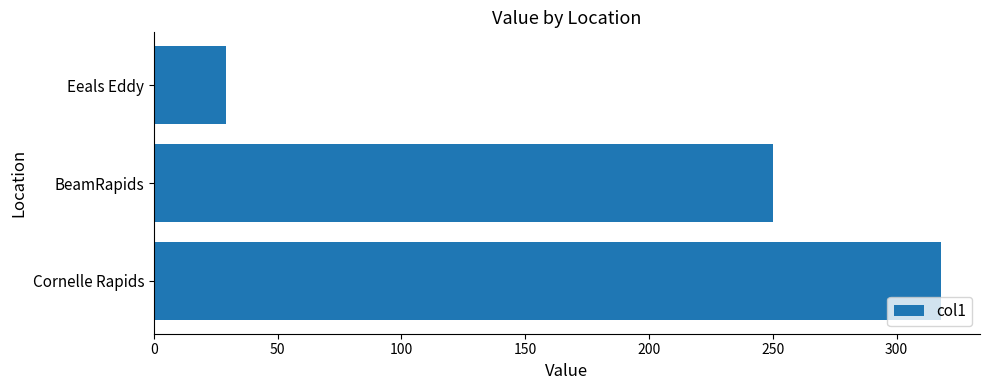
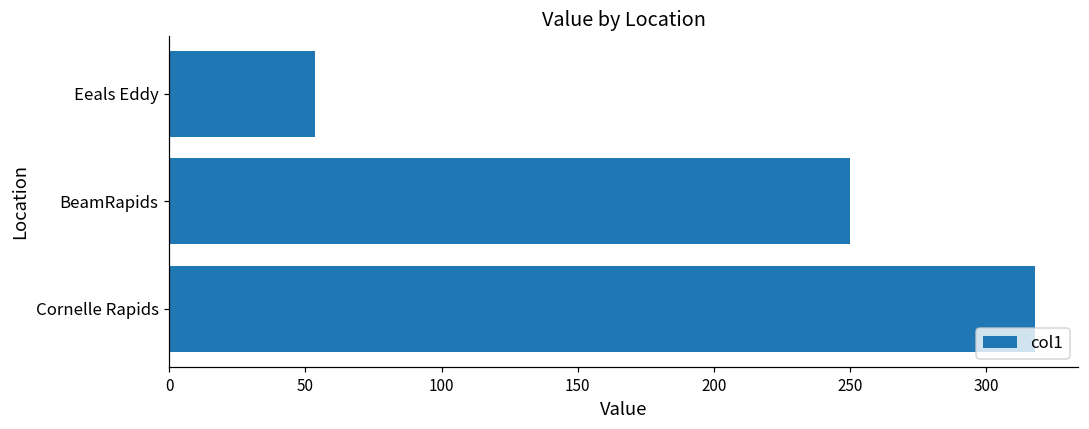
  {
-   "Eeals Eddy": 29,
+   "Eeals Eddy": 54,
    "BeamRapids": 250,
    "Cornelle Rapids": 318
  }
